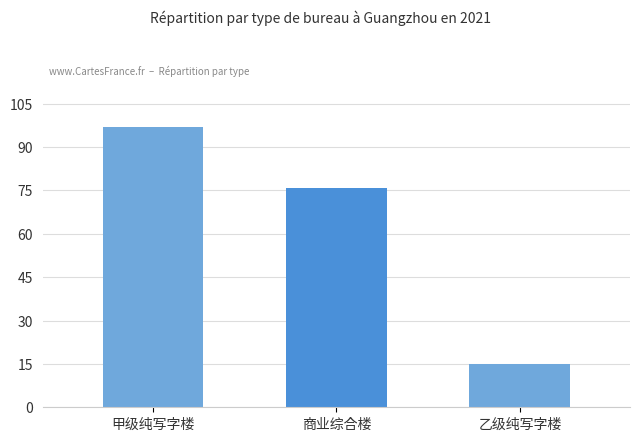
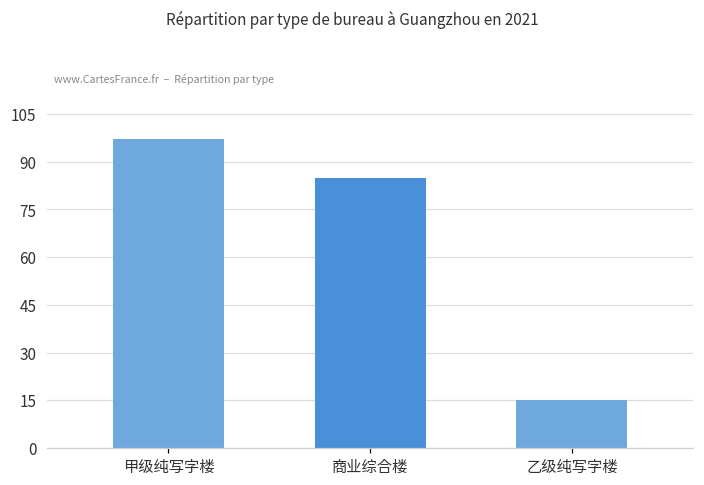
  {
    "甲级纯写字楼": 97,
-   "商业综合楼": 76,
+   "商业综合楼": 85,
    "乙级纯写字楼": 15
  }
